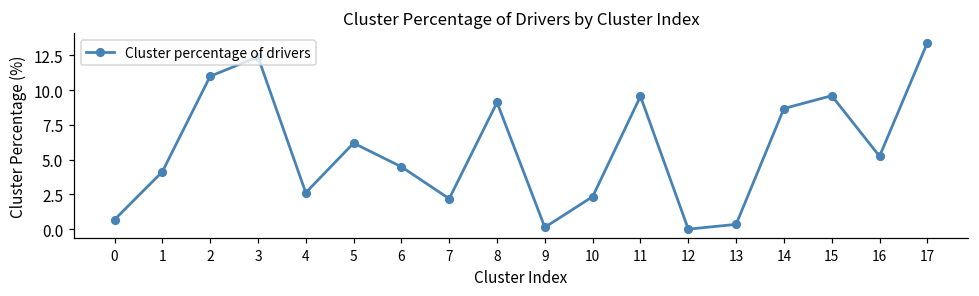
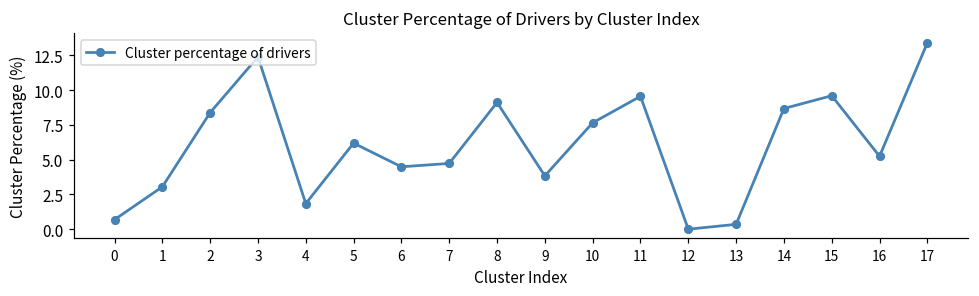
  {
    "0": 0.7,
-   "1": 4.1,
-   "2": 11.0,
-   "4": 2.6,
+   "1": 3.1,
+   "2": 8.4,
+   "4": 1.8,
    "5": 6.2,
    "6": 4.5,
-   "7": 2.2,
+   "7": 4.7,
    "8": 9.1,
-   "9": 0.1,
-   "10": 2.3,
+   "9": 3.8,
+   "10": 7.6,
    "11": 9.6,
    "12": 0.0,
    "13": 0.4,
    "14": 8.7,
    "15": 9.6,
    "16": 5.2,
    "17": 13.4
  }
